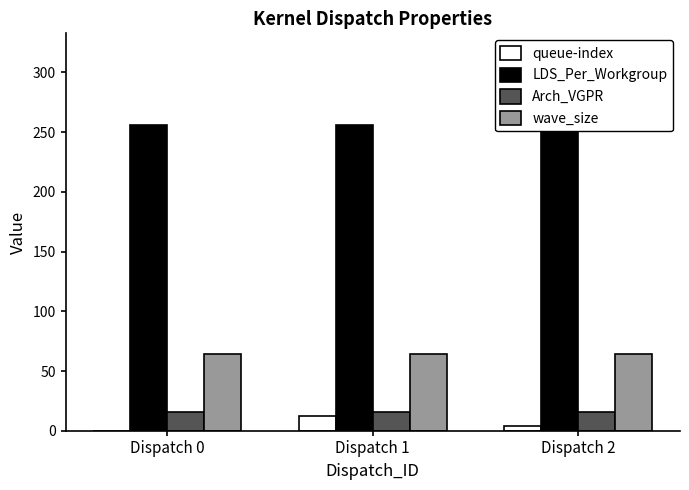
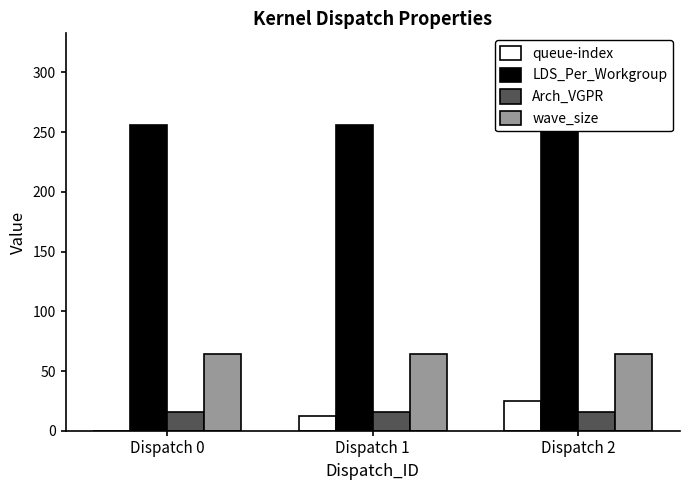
  {
    "queue-index": {
      "Dispatch 0": 0,
      "Dispatch 1": 12,
-     "Dispatch 2": 4
+     "Dispatch 2": 25
    },
    "LDS_Per_Workgroup": {
      "Dispatch 0": 256,
      "Dispatch 1": 256
    },
    "Arch_VGPR": {
      "Dispatch 0": 16,
      "Dispatch 1": 16,
      "Dispatch 2": 16
    },
    "wave_size": {
      "Dispatch 0": 64,
      "Dispatch 1": 64,
      "Dispatch 2": 64
    }
  }
